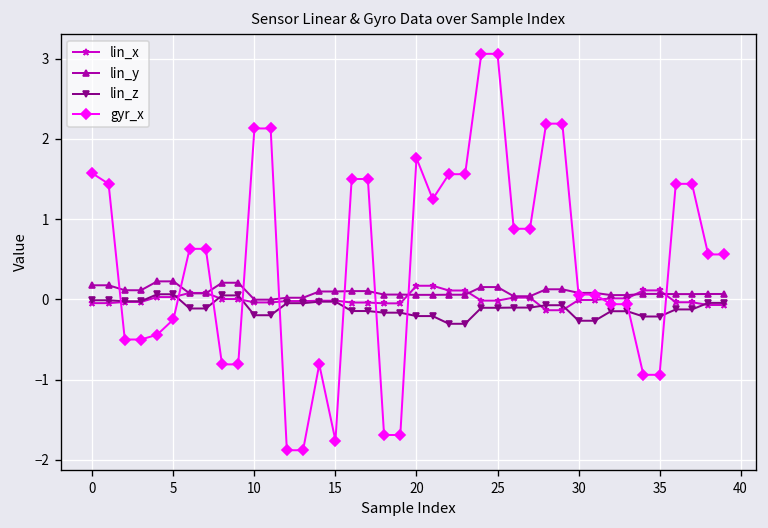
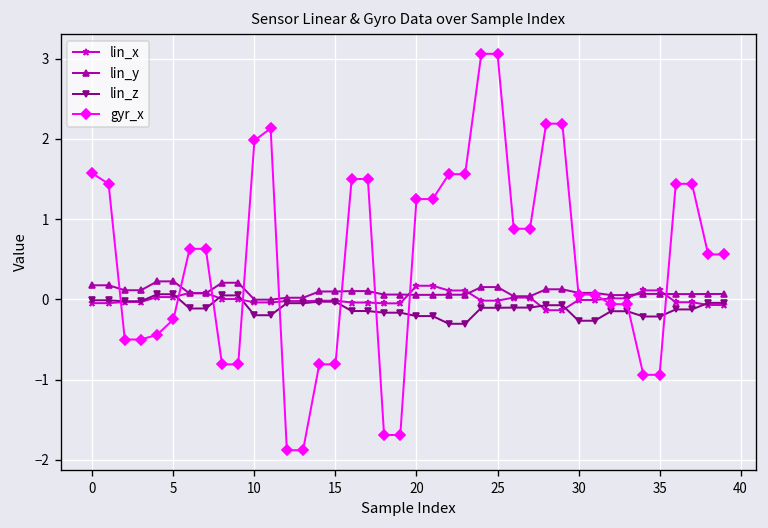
  {
    "gyr_x": {
      "0": 1.6,
      "5": -0.3,
-     "10": 2.1,
-     "15": -1.8,
-     "20": 1.8,
+     "10": 2.0,
+     "15": -0.8,
+     "20": 1.3,
      "25": 3.1,
      "35": -0.9
    }
  }
